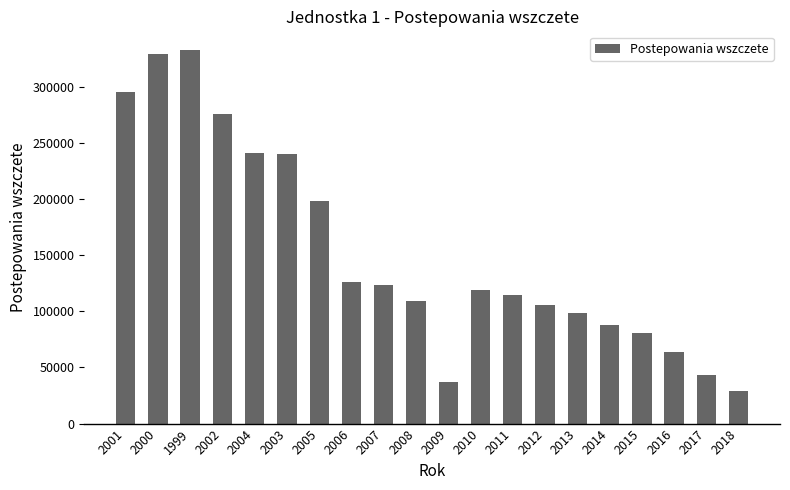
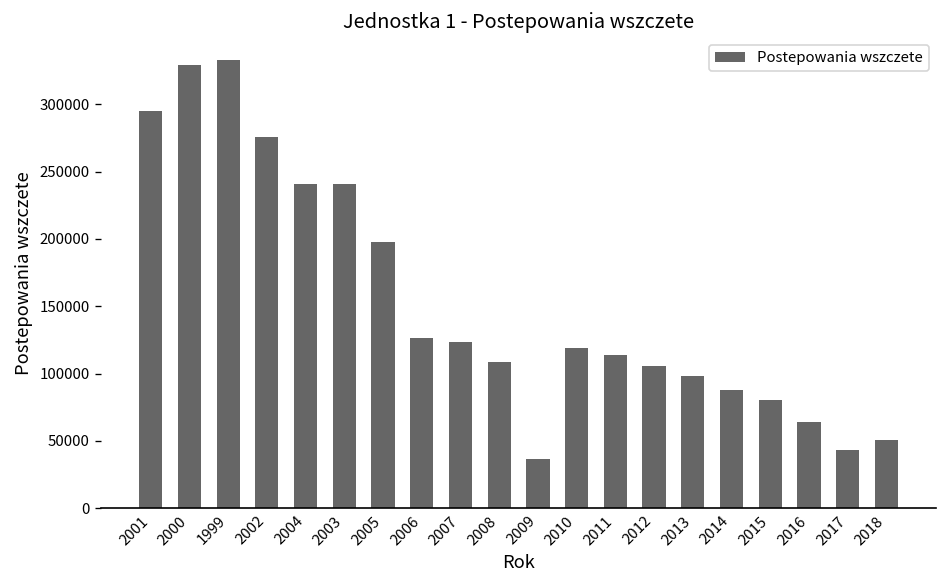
  {
    "2001": 295000,
    "2000": 329000,
    "1999": 333000,
    "2002": 276000,
    "2004": 241000,
    "2003": 241000,
    "2005": 198000,
    "2006": 126000,
    "2007": 123000,
    "2008": 109000,
    "2009": 37000,
    "2010": 119000,
    "2011": 114000,
    "2012": 106000,
    "2013": 98000,
    "2014": 88000,
    "2015": 80000,
    "2016": 64000,
    "2017": 43000,
-   "2018": 29000
+   "2018": 51000
  }
